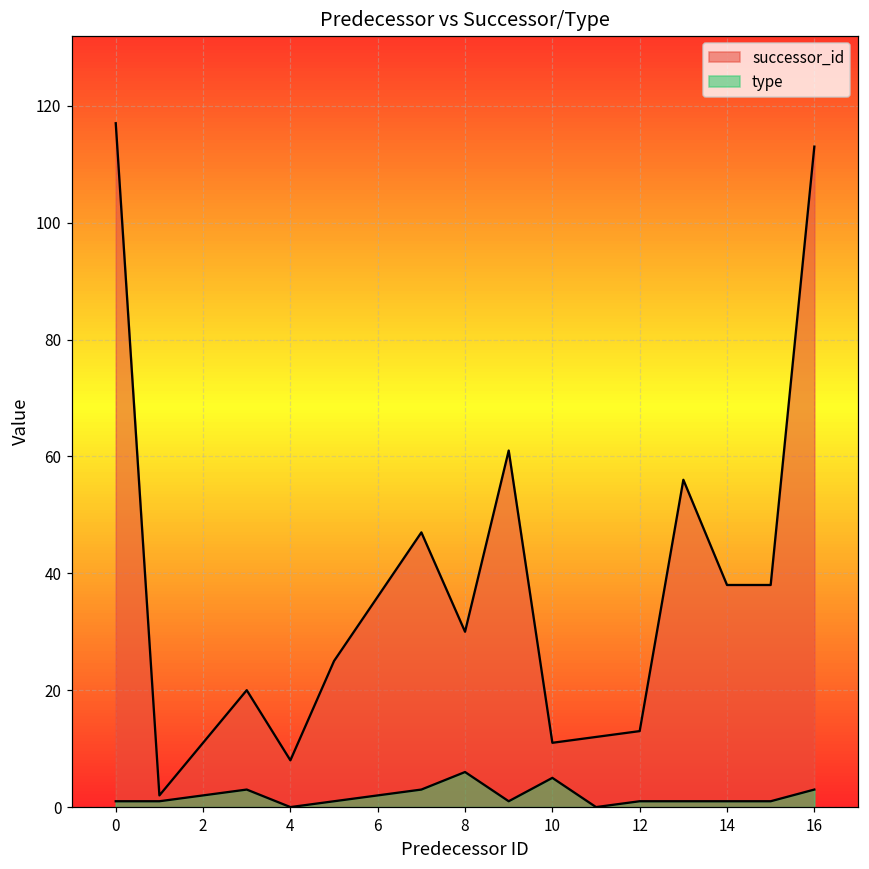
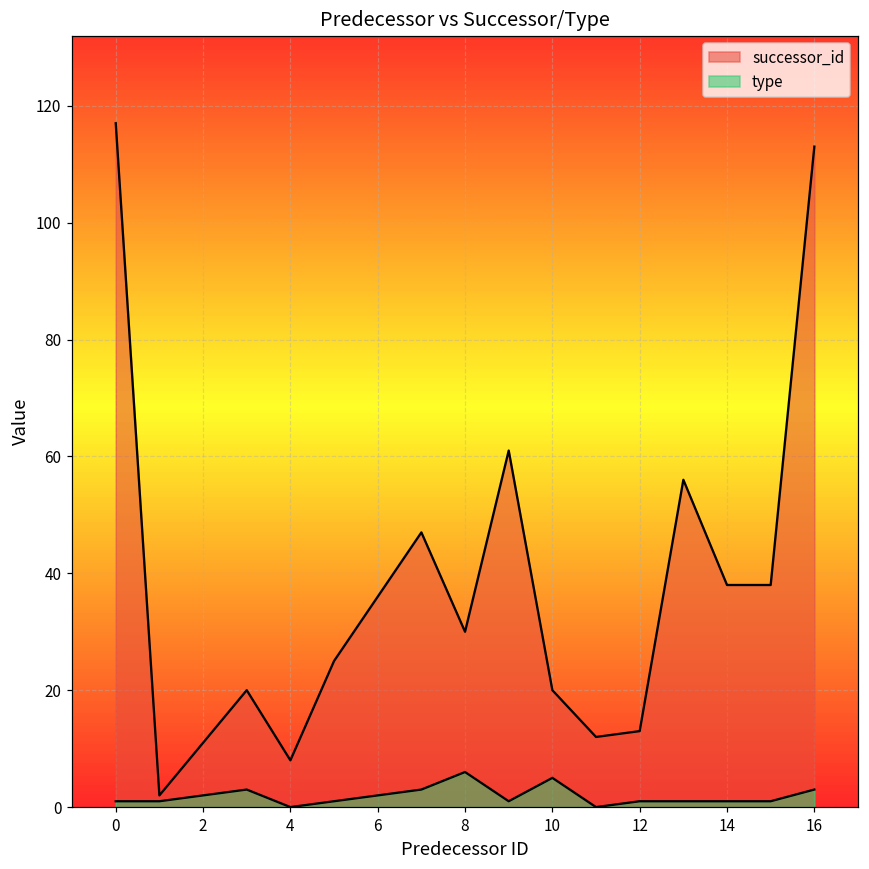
  {
    "successor_id": {
      "0": 117,
      "4": 8,
      "8": 30,
-     "10": 11,
+     "10": 20,
      "12": 13,
      "14": 38,
      "16": 113
    },
    "type": {
      "0": 1,
      "4": 0,
      "8": 6,
      "10": 5,
      "12": 1,
      "14": 1,
      "16": 3
    }
  }
